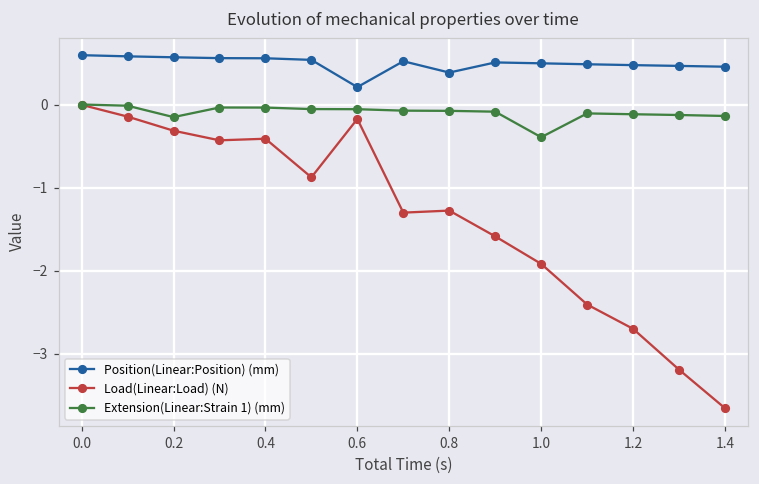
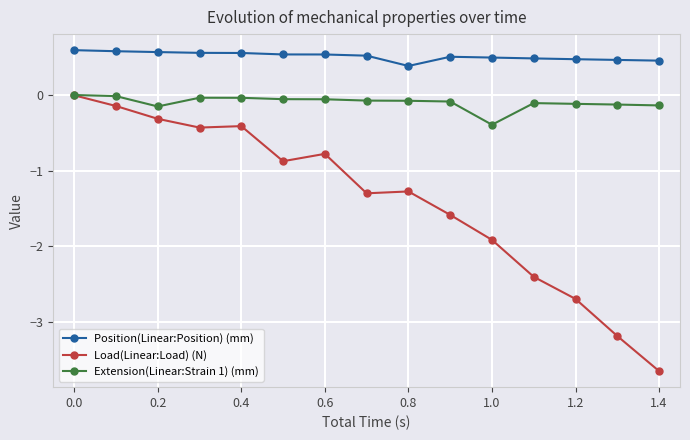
  {
    "Position(Linear:Position) (mm)": {
      "0.0": 0.6,
      "0.2": 0.6,
      "0.4": 0.6,
-     "0.6": 0.2,
+     "0.6": 0.5,
      "0.8": 0.4,
      "1.0": 0.5,
      "1.2": 0.5,
      "1.4": 0.5
    },
    "Load(Linear:Load) (N)": {
      "0.2": -0.3,
      "0.4": -0.4,
-     "0.6": -0.2,
+     "0.6": -0.8,
      "0.8": -1.3,
      "1.0": -1.9,
      "1.2": -2.7,
      "1.4": -3.7
    },
    "Extension(Linear:Strain 1) (mm)": {
      "0.2": -0.2,
      "0.4": 0.0,
      "0.6": -0.1,
      "0.8": -0.1,
      "1.0": -0.4,
      "1.2": -0.1,
      "1.4": -0.1
    }
  }
